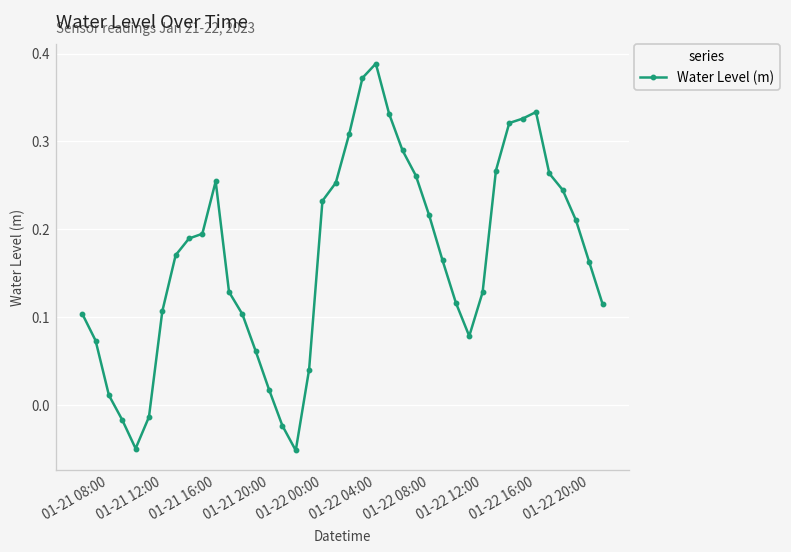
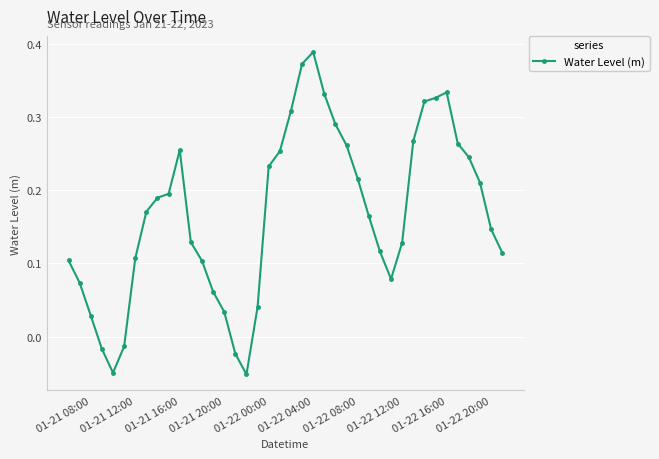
  {
-   "01-21 08:00": 0.01,
+   "01-21 08:00": 0.03,
    "01-21 12:00": 0.11,
    "01-21 16:00": 0.25,
-   "01-21 20:00": 0.02,
+   "01-21 20:00": 0.03,
    "01-22 00:00": 0.23,
    "01-22 04:00": 0.39,
    "01-22 08:00": 0.22,
    "01-22 12:00": 0.13,
    "01-22 16:00": 0.33,
-   "01-22 20:00": 0.16
+   "01-22 20:00": 0.15
  }
